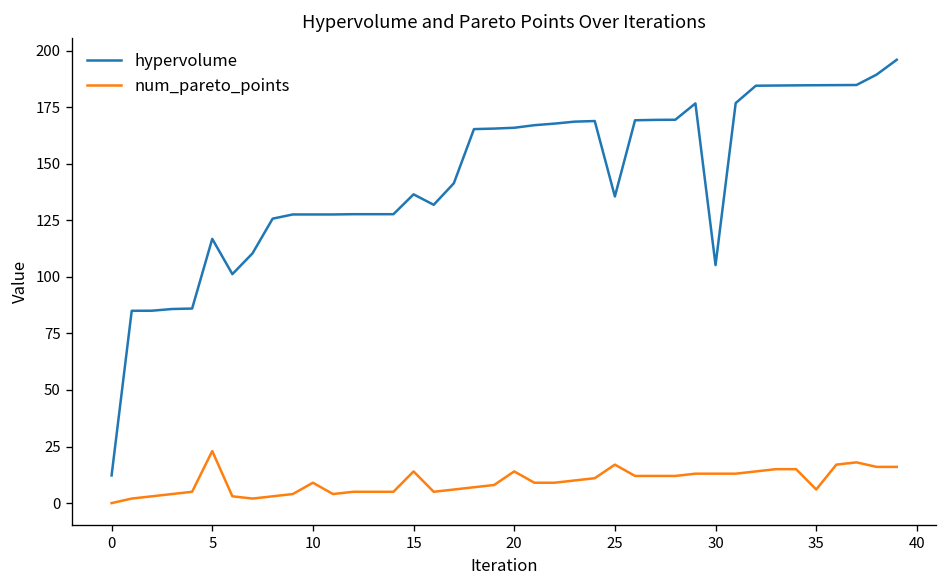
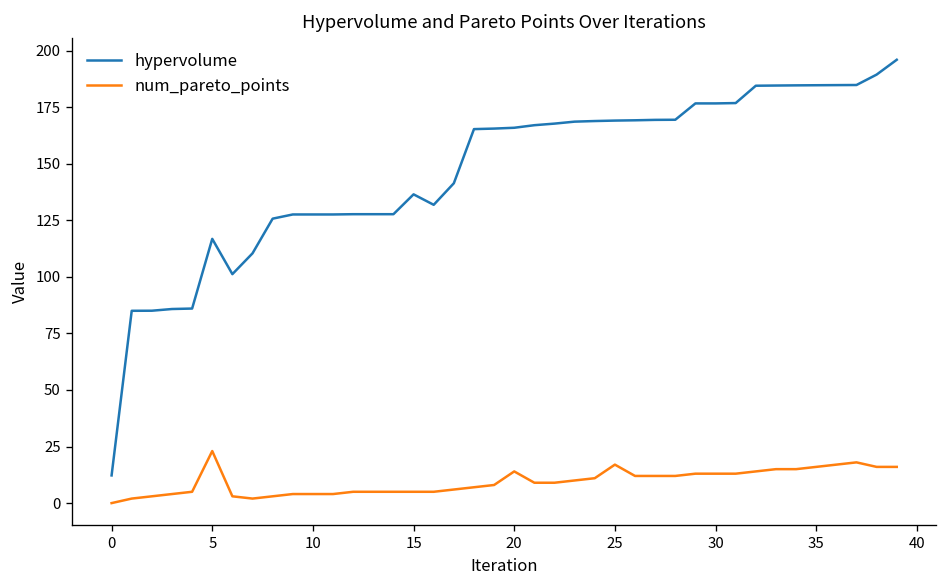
  {
    "hypervolume": {
      "0": 12,
      "5": 117,
      "10": 128,
      "15": 136,
      "20": 166,
-     "25": 136,
-     "30": 105,
+     "25": 169,
+     "30": 177,
      "35": 185
    },
    "num_pareto_points": {
      "0": 0,
      "5": 23,
-     "10": 9,
-     "15": 14,
+     "10": 4,
+     "15": 5,
      "20": 14,
      "25": 17,
      "30": 13,
-     "35": 6
+     "35": 16
    }
  }
